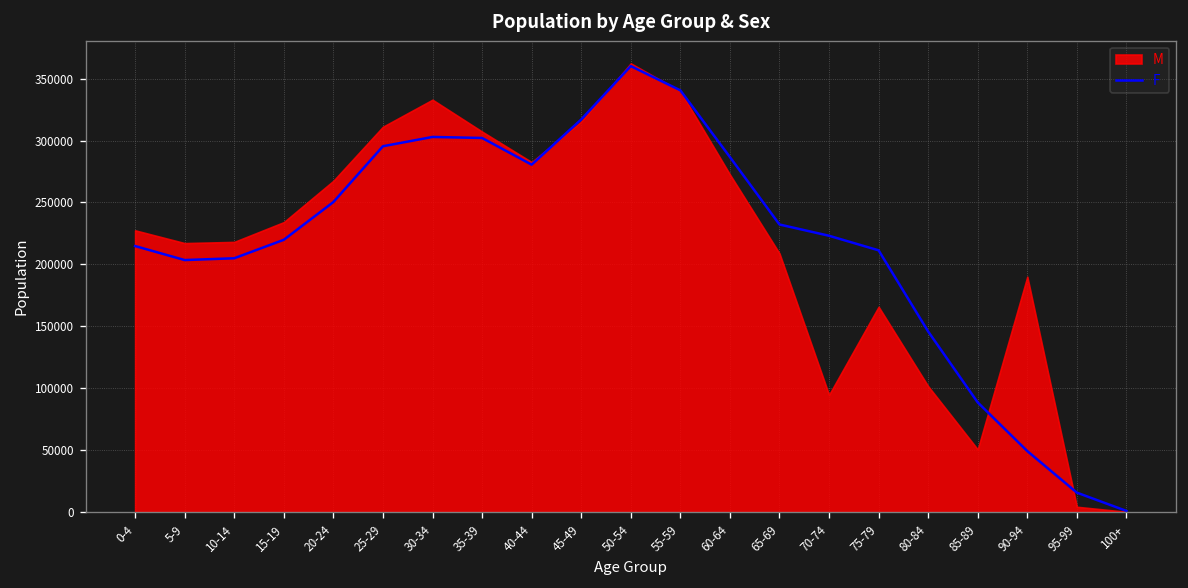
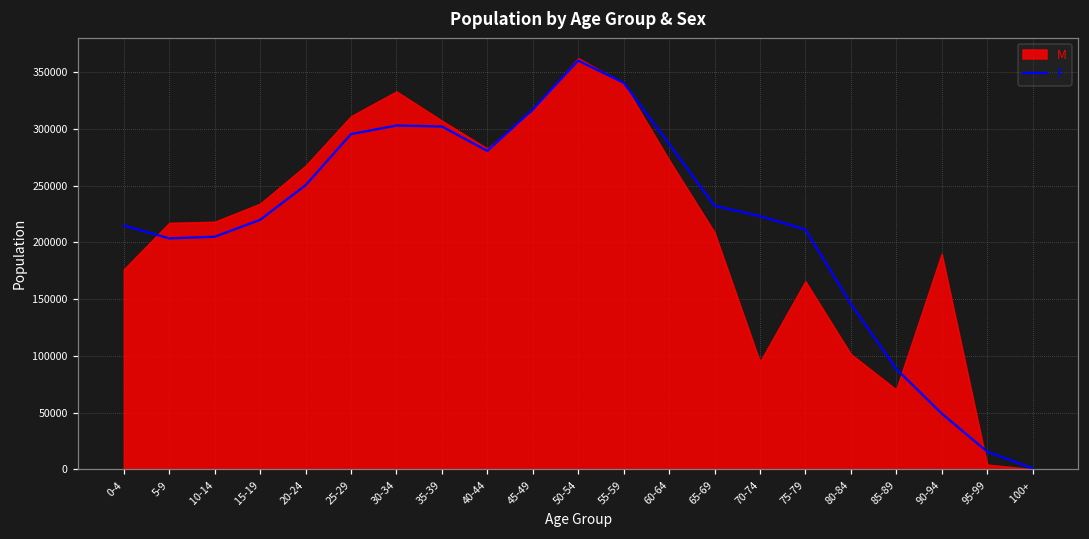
  {
    "M": {
-     "0-4": 228000,
+     "0-4": 176000,
      "5-9": 217000,
      "10-14": 218000,
      "15-19": 234000,
      "20-24": 267000,
      "25-29": 311000,
      "30-34": 333000,
      "35-39": 307000,
      "60-64": 273000,
      "65-69": 209000,
      "70-74": 95000,
      "75-79": 166000,
      "80-84": 102000,
-     "85-89": 51000,
+     "85-89": 70000,
      "90-94": 190000,
      "95-99": 4000
    },
    "F": {
      "0-4": 215000,
      "5-9": 204000,
      "10-14": 205000,
      "15-19": 220000,
      "20-24": 250000,
      "25-29": 295000,
      "30-34": 303000,
      "35-39": 302000,
      "60-64": 287000,
      "65-69": 232000,
      "70-74": 223000,
      "75-79": 211000,
      "80-84": 146000,
      "85-89": 89000,
      "90-94": 49000,
      "95-99": 16000
    }
  }
